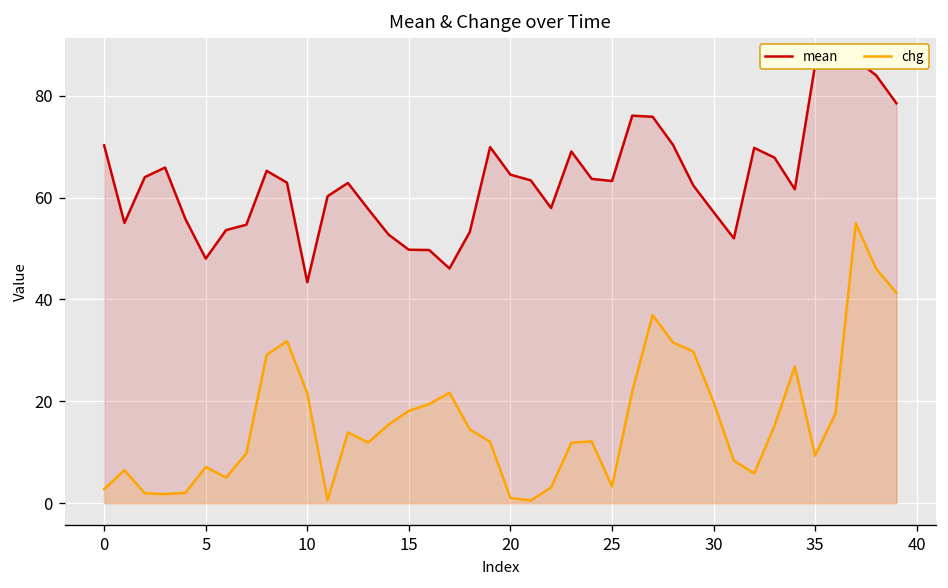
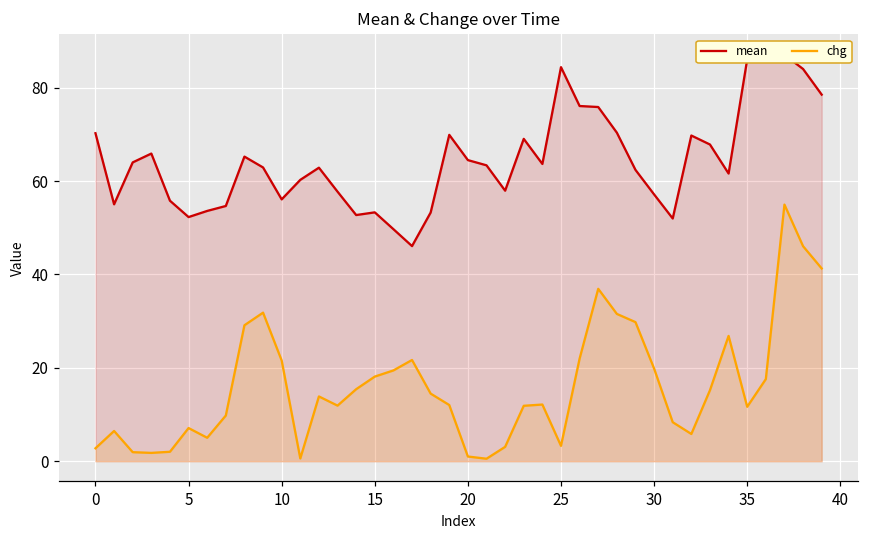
  {
    "mean": {
      "0": 70,
-     "5": 48,
-     "10": 43,
-     "15": 50,
+     "5": 52,
+     "10": 56,
+     "15": 53,
      "20": 64,
-     "25": 63,
+     "25": 84,
      "30": 57
    },
    "chg": {
      "0": 3,
      "5": 7,
      "10": 22,
      "15": 18,
      "20": 1,
      "25": 3,
      "30": 20,
-     "35": 9
+     "35": 12
    }
  }
